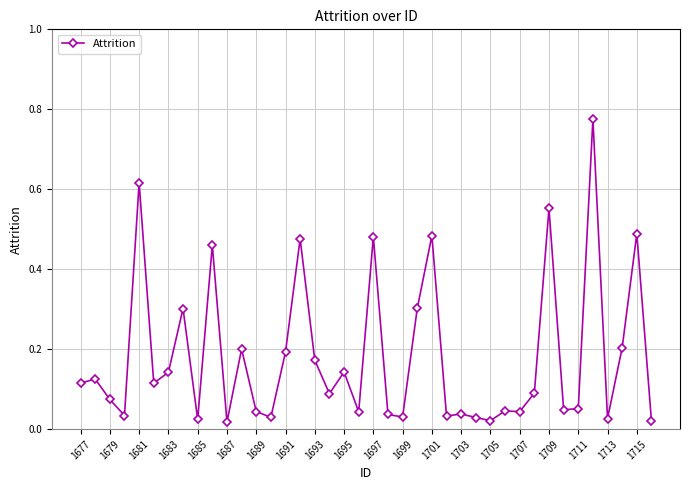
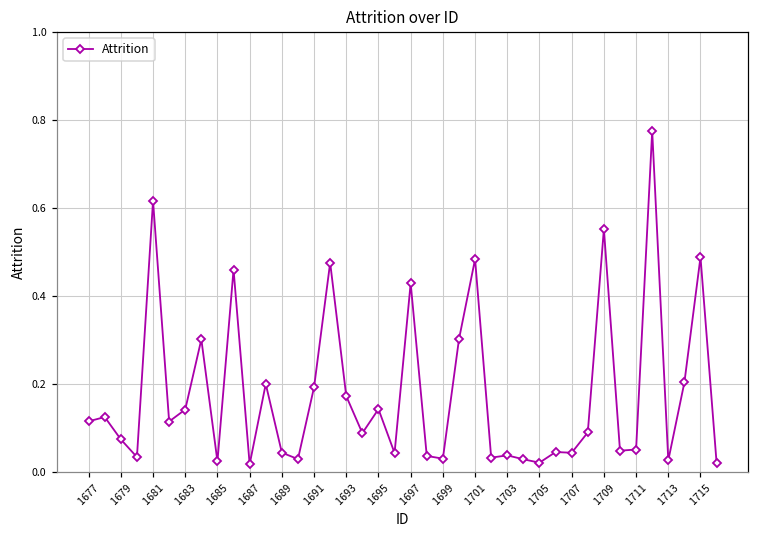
  {
    "1677": 0.12,
    "1679": 0.07,
    "1681": 0.62,
    "1683": 0.14,
    "1685": 0.02,
    "1687": 0.02,
    "1689": 0.04,
    "1691": 0.19,
    "1693": 0.17,
    "1695": 0.14,
-   "1697": 0.48,
+   "1697": 0.43,
    "1699": 0.03,
    "1701": 0.48,
    "1703": 0.04,
    "1705": 0.02,
    "1707": 0.04,
    "1709": 0.55,
    "1711": 0.05,
    "1713": 0.03,
    "1715": 0.49
  }
